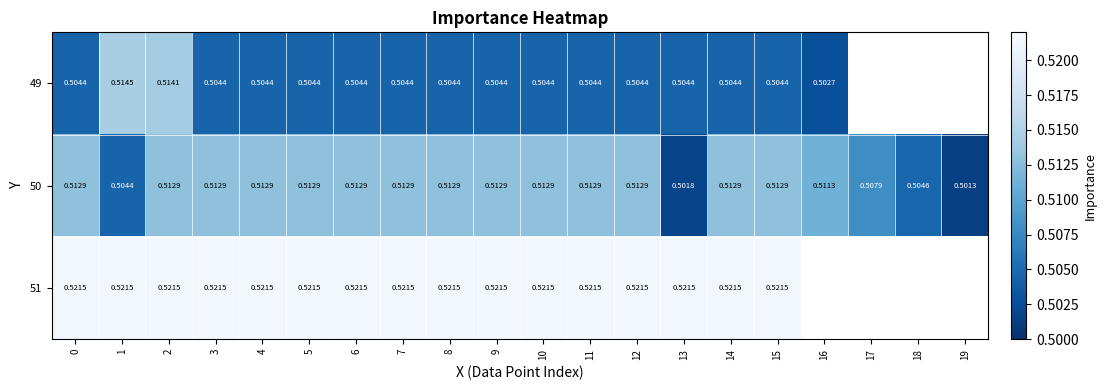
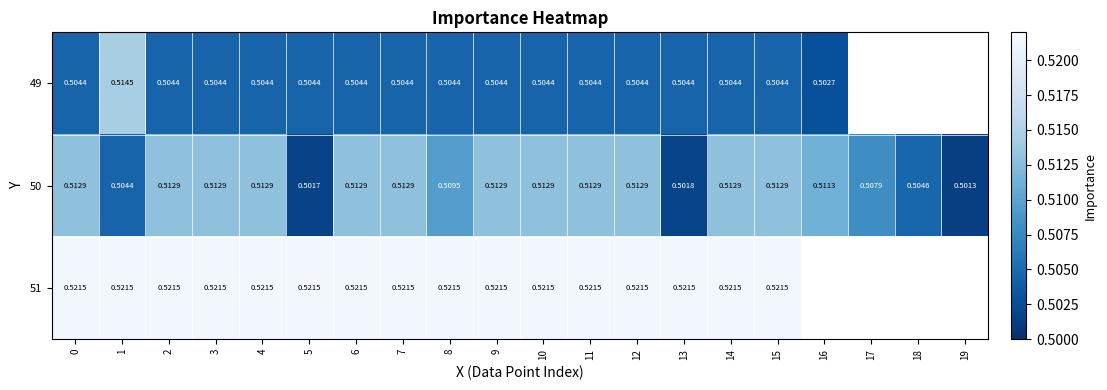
  {
    "49": {
      "0": 0.5044,
      "1": 0.5145,
-     "2": 0.5141,
+     "2": 0.5044,
      "3": 0.5044,
      "4": 0.5044,
      "5": 0.5044,
      "6": 0.5044,
      "7": 0.5044,
      "8": 0.5044,
      "9": 0.5044,
      "10": 0.5044,
      "11": 0.5044,
      "12": 0.5044,
      "13": 0.5044,
      "14": 0.5044,
      "15": 0.5044,
      "16": 0.5027
    },
    "50": {
      "0": 0.5129,
      "1": 0.5044,
      "2": 0.5129,
      "3": 0.5129,
      "4": 0.5129,
-     "5": 0.5129,
+     "5": 0.5017,
      "6": 0.5129,
      "7": 0.5129,
-     "8": 0.5129,
+     "8": 0.5095,
      "9": 0.5129,
      "10": 0.5129,
      "11": 0.5129,
      "12": 0.5129,
      "13": 0.5018,
      "14": 0.5129,
      "15": 0.5129,
      "16": 0.5113,
      "17": 0.5079,
      "18": 0.5046,
      "19": 0.5013
    },
    "51": {
      "0": 0.5215,
      "1": 0.5215,
      "2": 0.5215,
      "3": 0.5215,
      "4": 0.5215,
      "5": 0.5215,
      "6": 0.5215,
      "7": 0.5215,
      "8": 0.5215,
      "9": 0.5215,
      "10": 0.5215,
      "11": 0.5215,
      "12": 0.5215,
      "13": 0.5215,
      "14": 0.5215,
      "15": 0.5215
    }
  }
